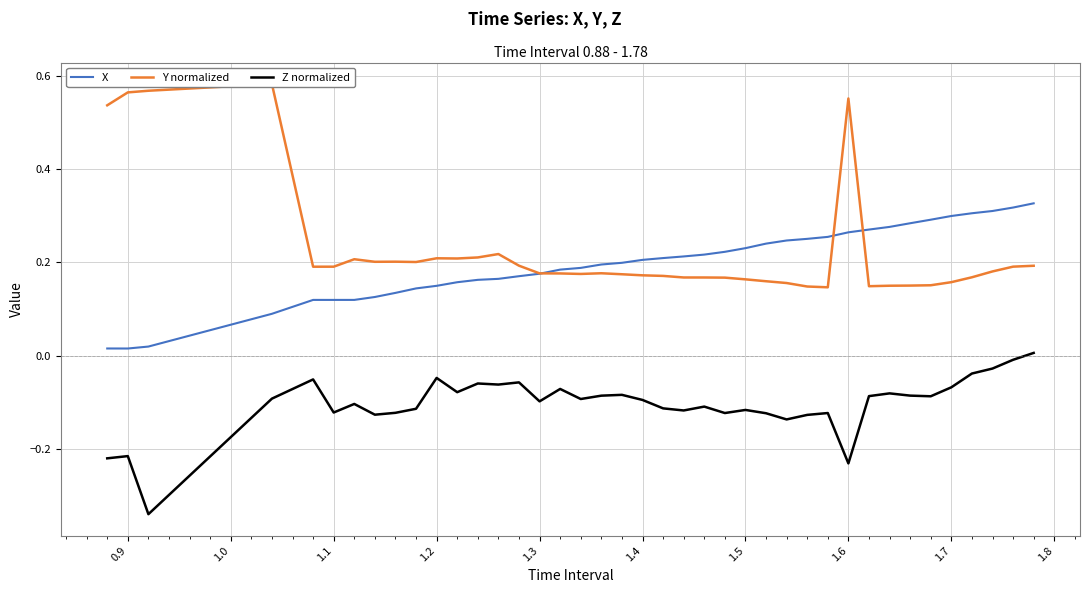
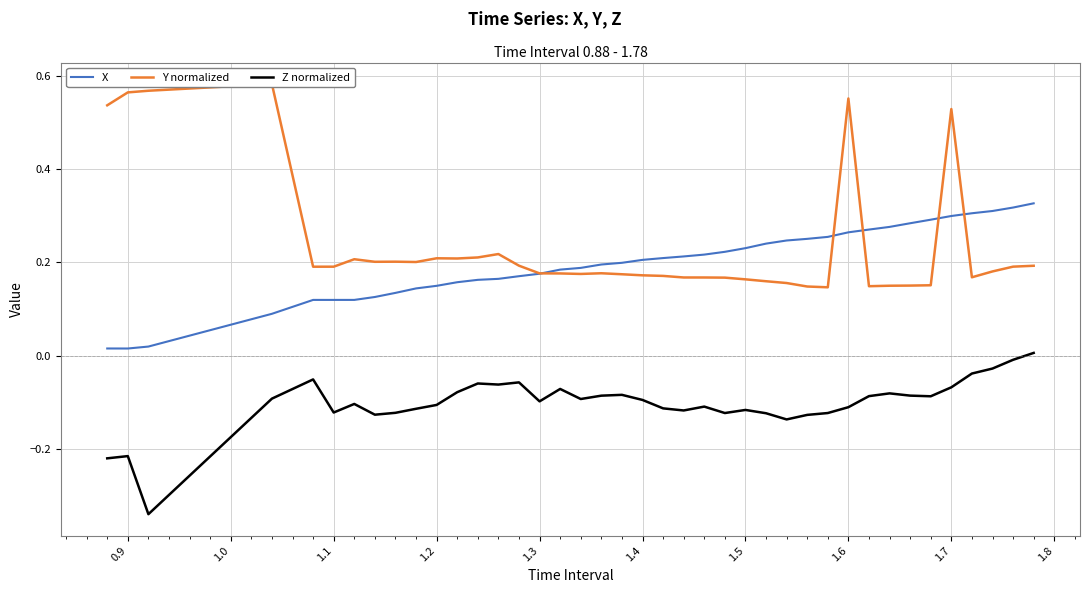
  {
    "X": {
      "0.9": 0.02,
      "1.1": 0.12,
      "1.2": 0.15,
      "1.4": 0.21,
      "1.5": 0.23,
      "1.6": 0.26,
      "1.7": 0.30
    },
    "Y normalized": {
      "0.9": 0.56,
      "1.1": 0.19,
      "1.2": 0.21,
      "1.4": 0.17,
      "1.5": 0.16,
      "1.6": 0.55,
-     "1.7": 0.16
+     "1.7": 0.53
    },
    "Z normalized": {
      "0.9": -0.21,
      "1.1": -0.12,
-     "1.2": -0.05,
+     "1.2": -0.11,
      "1.3": -0.10,
      "1.4": -0.09,
      "1.5": -0.12,
-     "1.6": -0.23,
+     "1.6": -0.11,
      "1.7": -0.07
    }
  }
